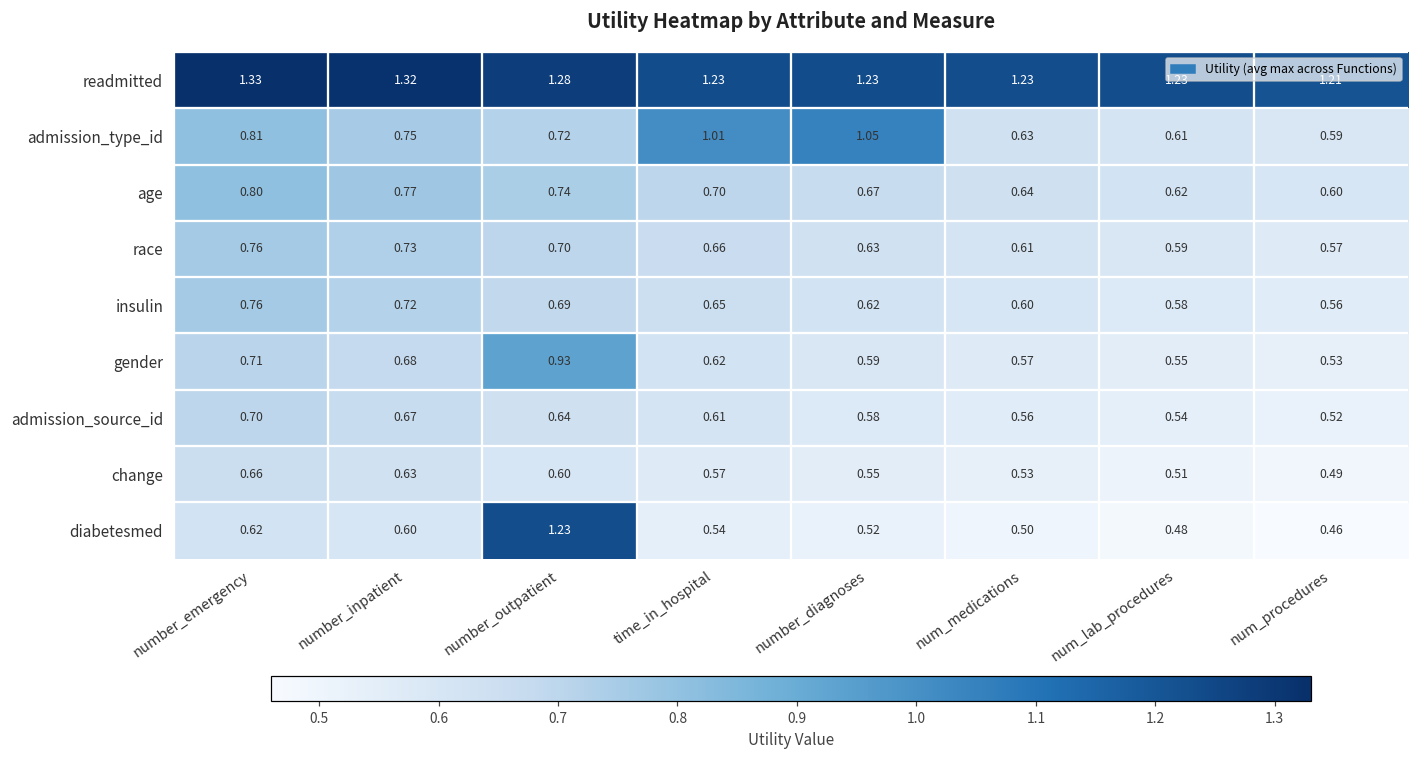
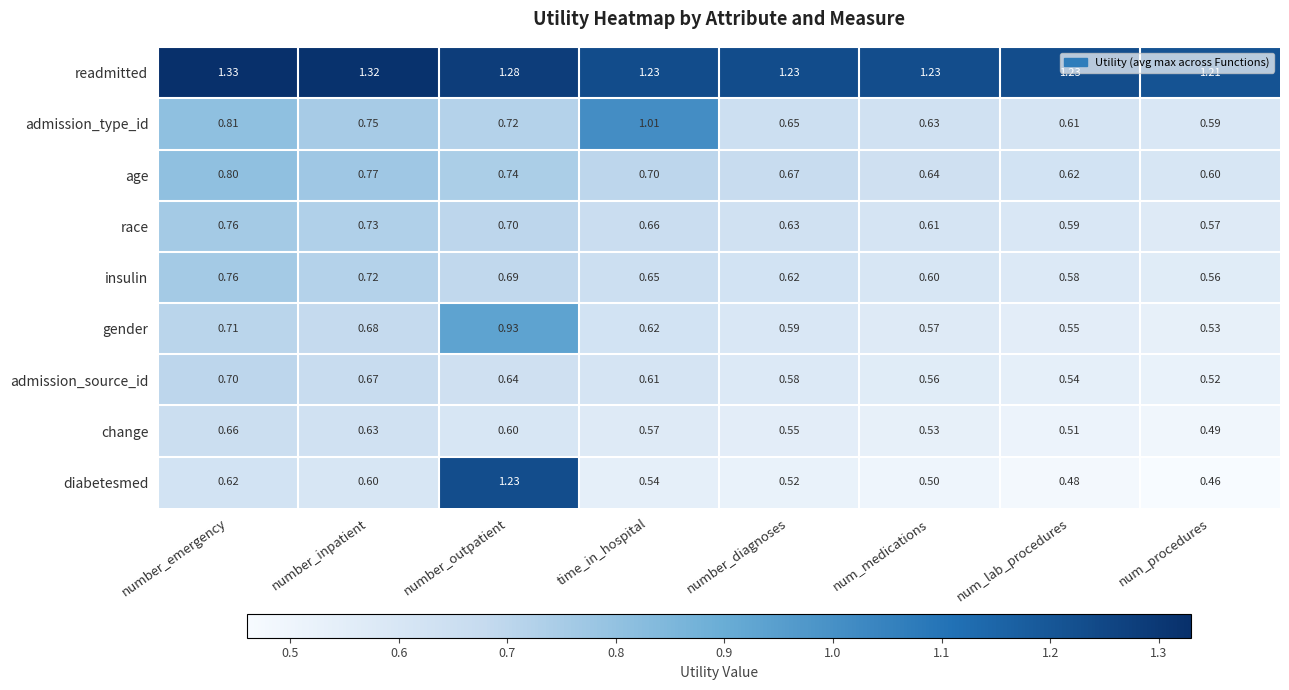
  {
    "readmitted": {
      "number_emergency": 1.33,
      "number_inpatient": 1.32,
      "number_outpatient": 1.28,
      "time_in_hospital": 1.23,
      "number_diagnoses": 1.23,
      "num_medications": 1.23
    },
    "admission_type_id": {
      "number_emergency": 0.81,
      "number_inpatient": 0.75,
      "number_outpatient": 0.72,
      "time_in_hospital": 1.01,
-     "number_diagnoses": 1.05,
+     "number_diagnoses": 0.65,
      "num_medications": 0.63,
      "num_lab_procedures": 0.61,
      "num_procedures": 0.59
    },
    "age": {
      "number_emergency": 0.80,
      "number_inpatient": 0.77,
      "number_outpatient": 0.74,
      "time_in_hospital": 0.70,
      "number_diagnoses": 0.67,
      "num_medications": 0.64,
      "num_lab_procedures": 0.62,
      "num_procedures": 0.60
    },
    "race": {
      "number_emergency": 0.76,
      "number_inpatient": 0.73,
      "number_outpatient": 0.70,
      "time_in_hospital": 0.66,
      "number_diagnoses": 0.63,
      "num_medications": 0.61,
      "num_lab_procedures": 0.59,
      "num_procedures": 0.57
    },
    "insulin": {
      "number_emergency": 0.76,
      "number_inpatient": 0.72,
      "number_outpatient": 0.69,
      "time_in_hospital": 0.65,
      "number_diagnoses": 0.62,
      "num_medications": 0.60,
      "num_lab_procedures": 0.58,
      "num_procedures": 0.56
    },
    "gender": {
      "number_emergency": 0.71,
      "number_inpatient": 0.68,
      "number_outpatient": 0.93,
      "time_in_hospital": 0.62,
      "number_diagnoses": 0.59,
      "num_medications": 0.57,
      "num_lab_procedures": 0.55,
      "num_procedures": 0.53
    },
    "admission_source_id": {
      "number_emergency": 0.70,
      "number_inpatient": 0.67,
      "number_outpatient": 0.64,
      "time_in_hospital": 0.61,
      "number_diagnoses": 0.58,
      "num_medications": 0.56,
      "num_lab_procedures": 0.54,
      "num_procedures": 0.52
    },
    "change": {
      "number_emergency": 0.66,
      "number_inpatient": 0.63,
      "number_outpatient": 0.60,
      "time_in_hospital": 0.57,
      "number_diagnoses": 0.55,
      "num_medications": 0.53,
      "num_lab_procedures": 0.51,
      "num_procedures": 0.49
    },
    "diabetesmed": {
      "number_emergency": 0.62,
      "number_inpatient": 0.60,
      "number_outpatient": 1.23,
      "time_in_hospital": 0.54,
      "number_diagnoses": 0.52,
      "num_medications": 0.50,
      "num_lab_procedures": 0.48,
      "num_procedures": 0.46
    }
  }
